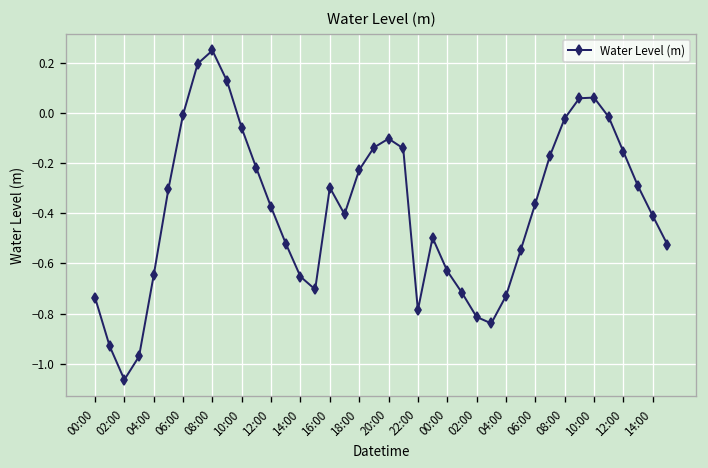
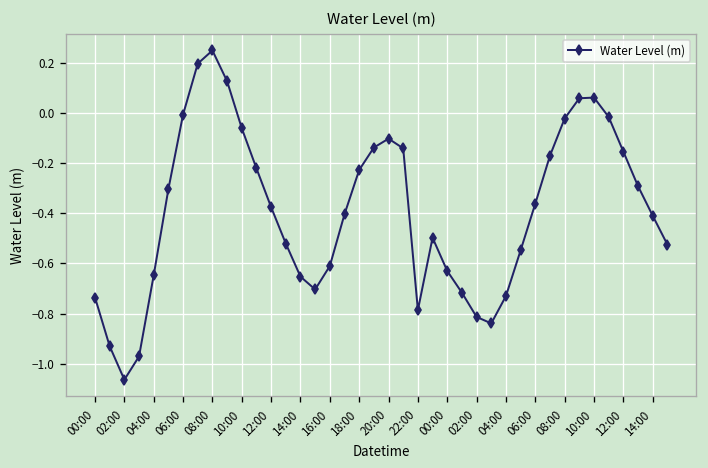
  {
-   "16:00": -0.30,
+   "16:00": -0.61,
    "18:00": -0.23,
    "20:00": -0.10,
    "22:00": -0.79
  }
